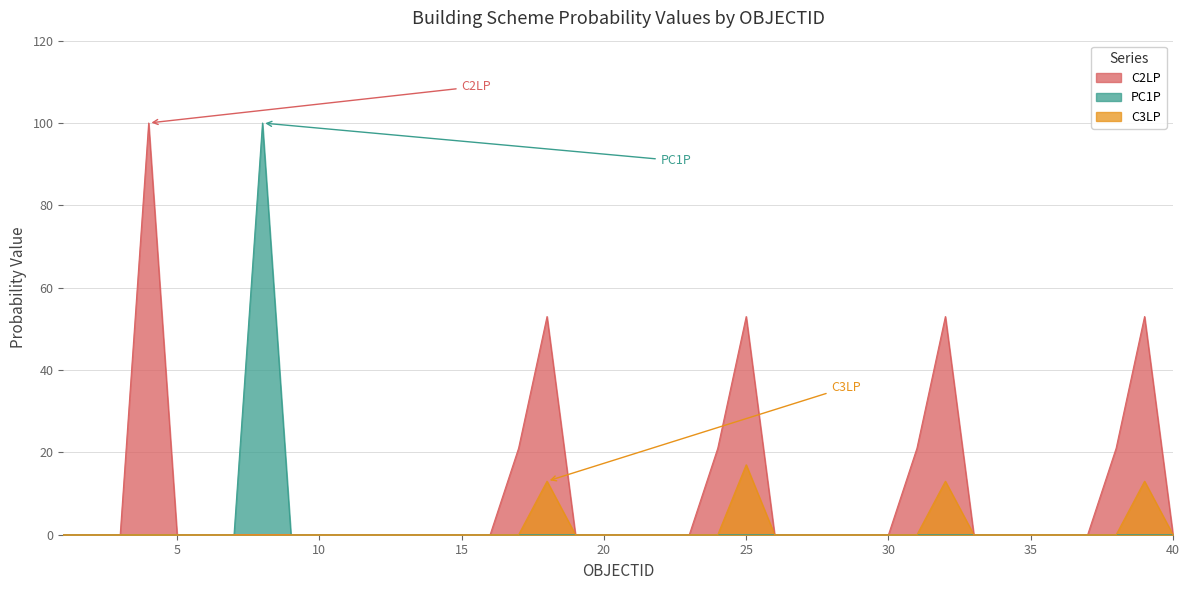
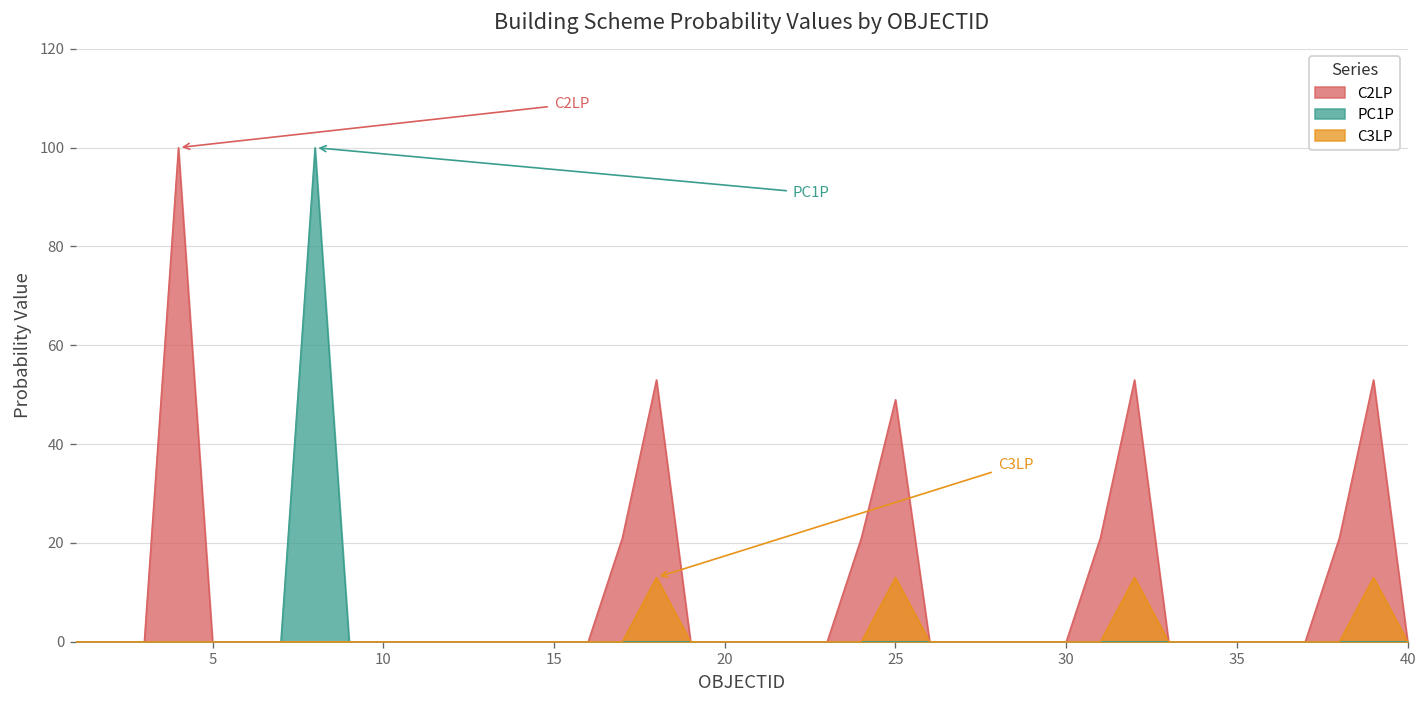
  {
    "C2LP": {
-     "25": 53
+     "25": 49
    },
    "PC1P": {
      "25": 0
    },
    "C3LP": {
-     "25": 17
+     "25": 13
    }
  }
